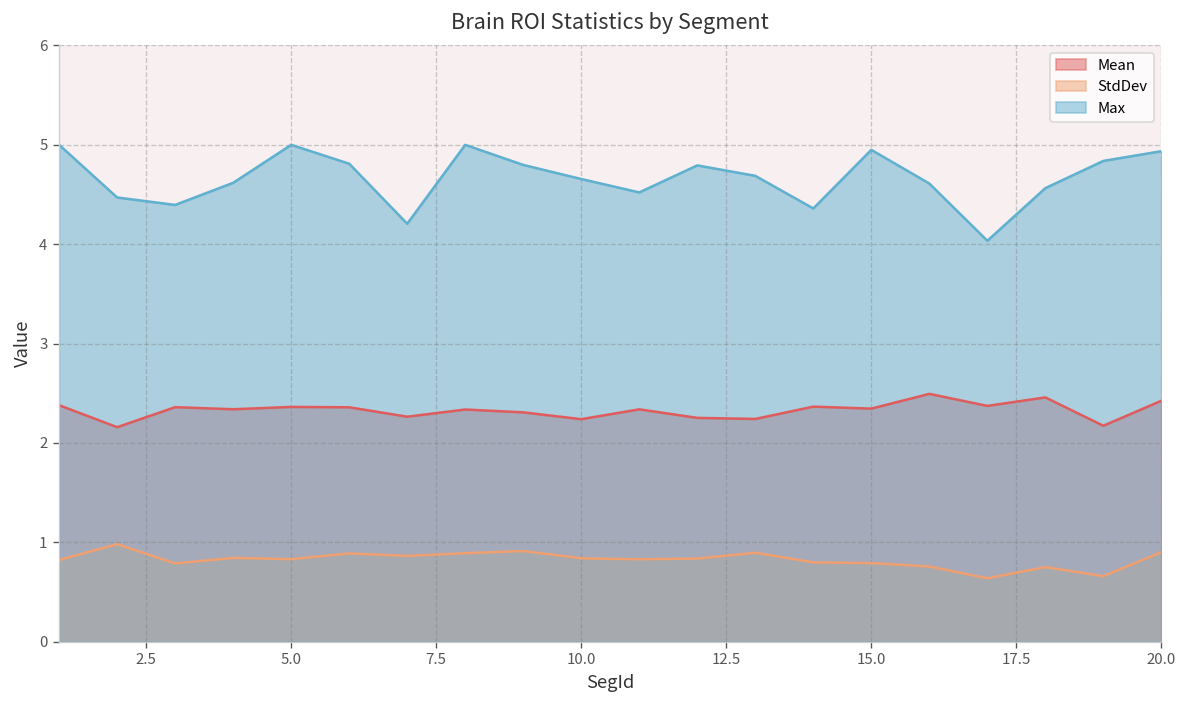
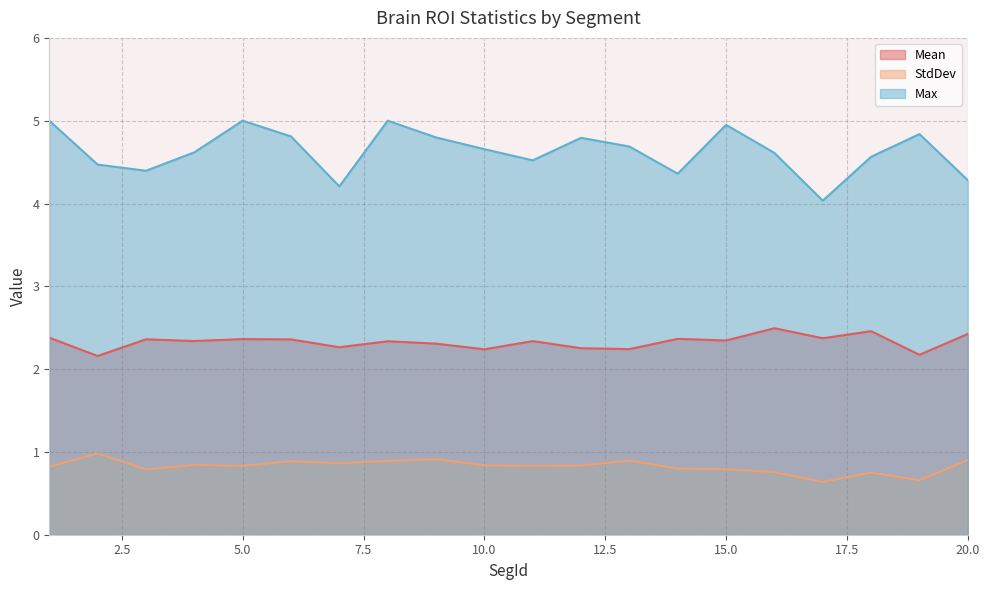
  {
    "Max": {
      "5.0": 5.0,
      "10.0": 4.7,
      "15.0": 4.9,
-     "20.0": 4.9
+     "20.0": 4.3
    }
  }
